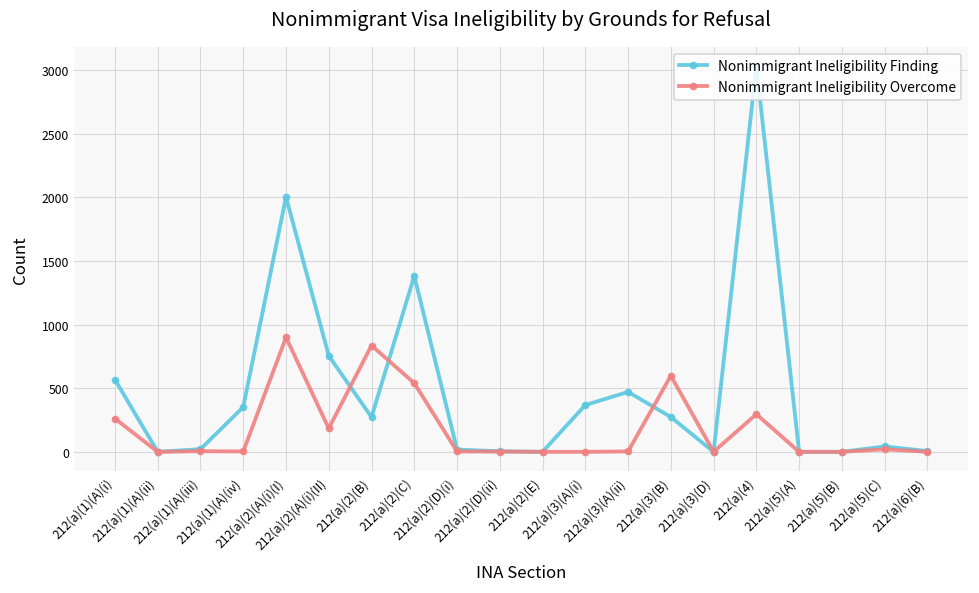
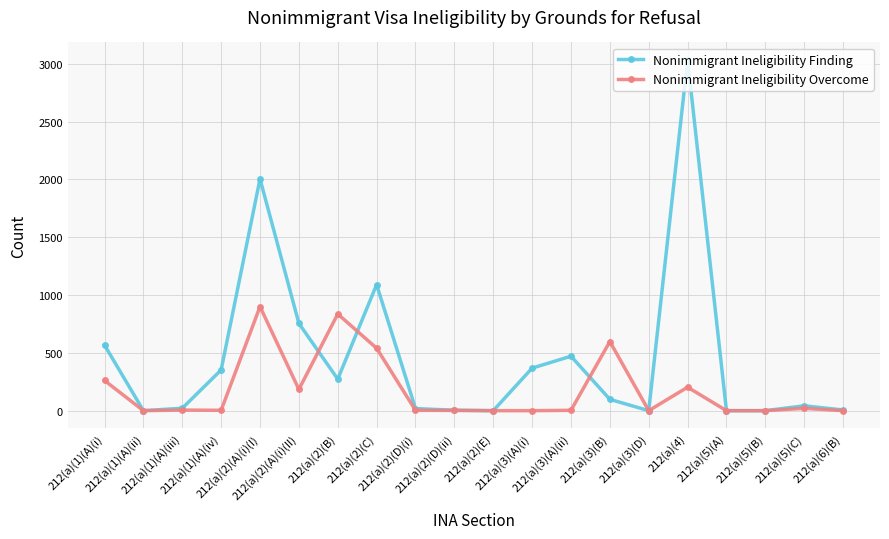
  {
    "Nonimmigrant Ineligibility Finding": {
      "212(a)(1)(A)(i)": 570,
      "212(a)(1)(A)(iv)": 350,
      "212(a)(2)(A)(i)(I)": 2000,
      "212(a)(2)(A)(i)(II)": 760,
      "212(a)(2)(B)": 270,
-     "212(a)(2)(C)": 1380,
+     "212(a)(2)(C)": 1090,
      "212(a)(3)(A)(i)": 370,
      "212(a)(3)(A)(ii)": 470,
-     "212(a)(3)(B)": 270,
+     "212(a)(3)(B)": 100,
      "212(a)(5)(C)": 40
    },
    "Nonimmigrant Ineligibility Overcome": {
      "212(a)(1)(A)(i)": 260,
      "212(a)(1)(A)(iv)": 0,
      "212(a)(2)(A)(i)(I)": 900,
      "212(a)(2)(A)(i)(II)": 180,
      "212(a)(2)(B)": 840,
      "212(a)(2)(C)": 540,
      "212(a)(3)(A)(i)": 0,
      "212(a)(3)(A)(ii)": 0,
      "212(a)(3)(B)": 600,
-     "212(a)(4)": 300,
+     "212(a)(4)": 200,
      "212(a)(5)(C)": 20
    }
  }
